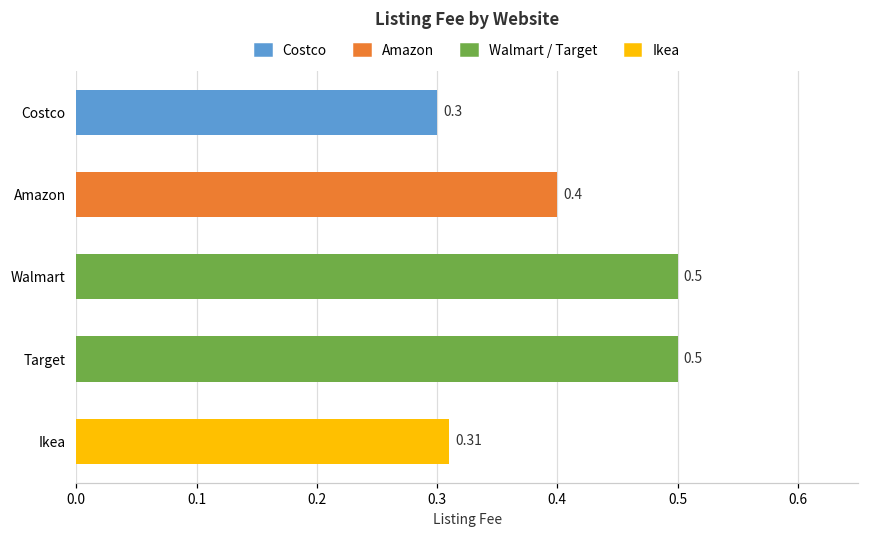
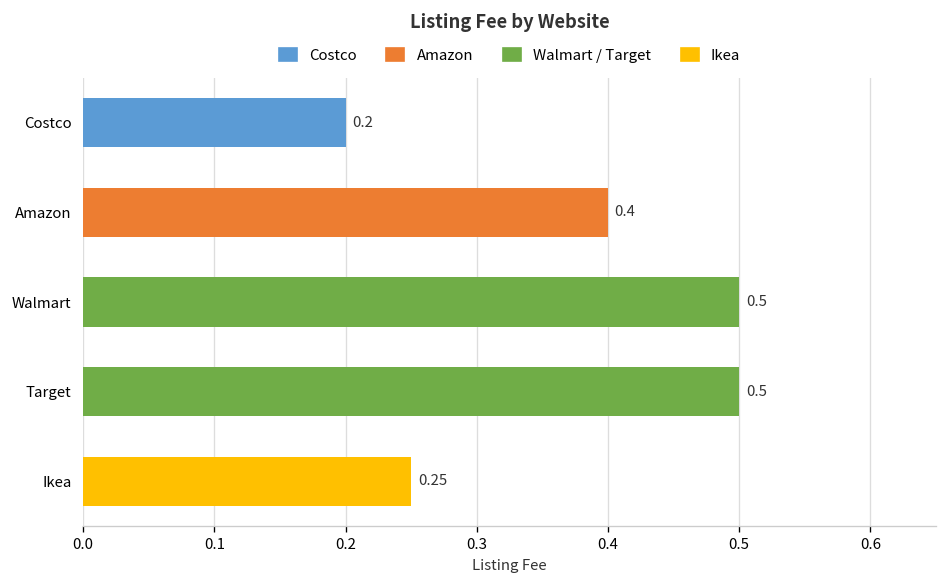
  {
-   "Costco": 0.3,
+   "Costco": 0.2,
    "Amazon": 0.4,
    "Walmart": 0.5,
    "Target": 0.5,
-   "Ikea": 0.31
+   "Ikea": 0.25
  }
